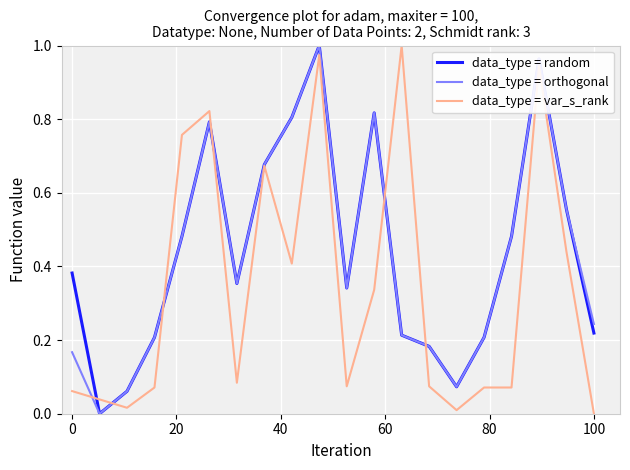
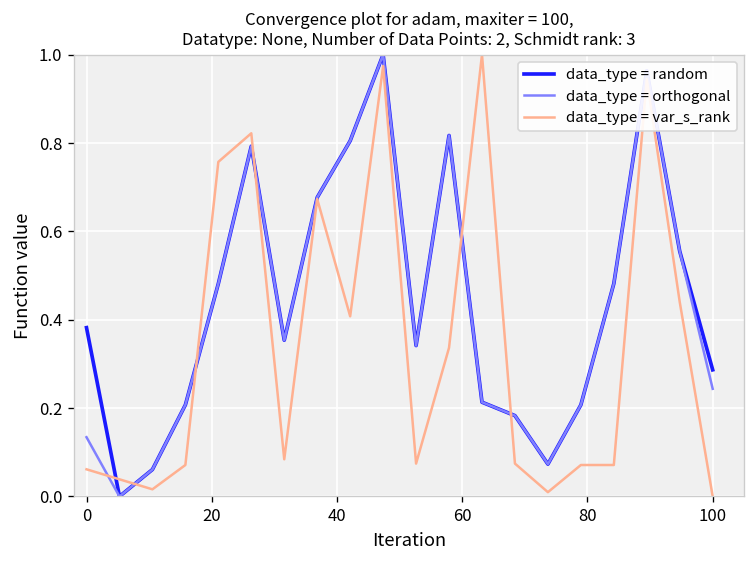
  {
    "data_type = random": {
      "0": 0.38,
-     "100": 0.22
+     "100": 0.29
    },
    "data_type = orthogonal": {
-     "0": 0.17,
+     "0": 0.13,
      "100": 0.24
    },
    "data_type = var_s_rank": {
      "0": 0.06,
      "100": 0.00
    }
  }
